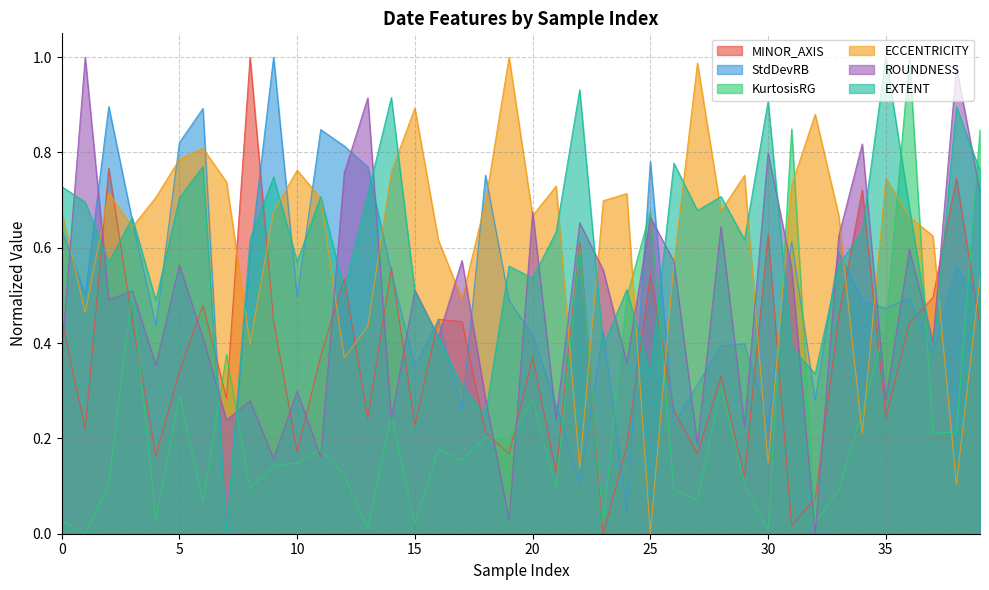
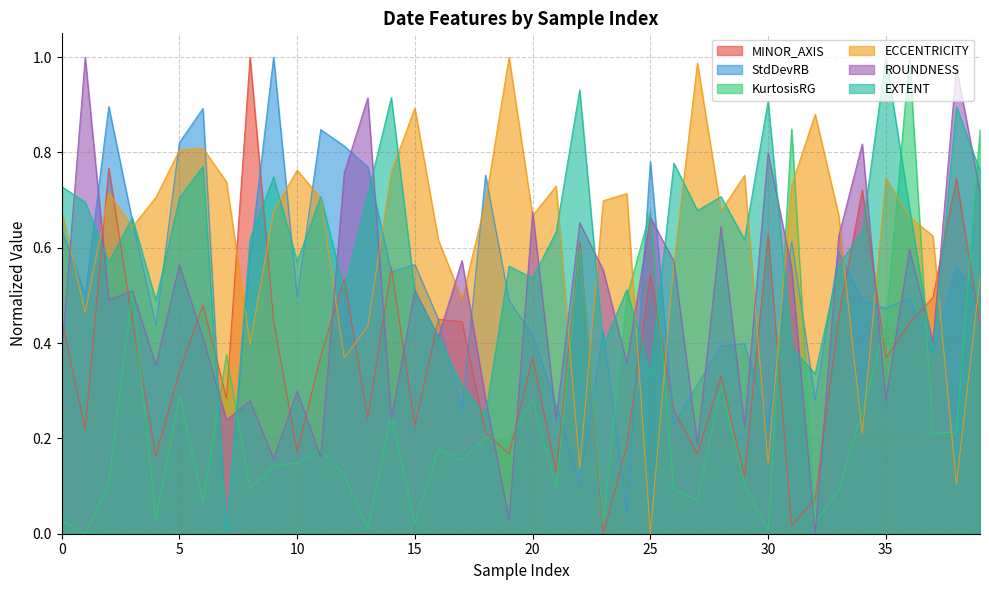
  {
    "MINOR_AXIS": {
      "0": 0.45,
      "5": 0.34,
      "10": 0.17,
      "15": 0.23,
      "20": 0.37,
      "25": 0.54,
      "30": 0.63,
-     "35": 0.24
+     "35": 0.37
    },
    "StdDevRB": {
      "0": 0.64,
      "5": 0.82,
      "10": 0.50,
-     "15": 0.35,
+     "15": 0.56,
      "20": 0.42,
      "25": 0.78,
      "30": 0.23,
      "35": 0.47
    },
    "ECCENTRICITY": {
      "0": 0.68,
-     "5": 0.79,
+     "5": 0.80,
      "10": 0.76,
      "15": 0.89,
      "20": 0.67,
      "25": 0.00,
      "30": 0.15,
      "35": 0.75
    },
    "ROUNDNESS": {
      "0": 0.38,
      "5": 0.56,
      "10": 0.30,
      "20": 0.68,
      "25": 0.66,
      "30": 0.80,
      "35": 0.28
    }
  }
